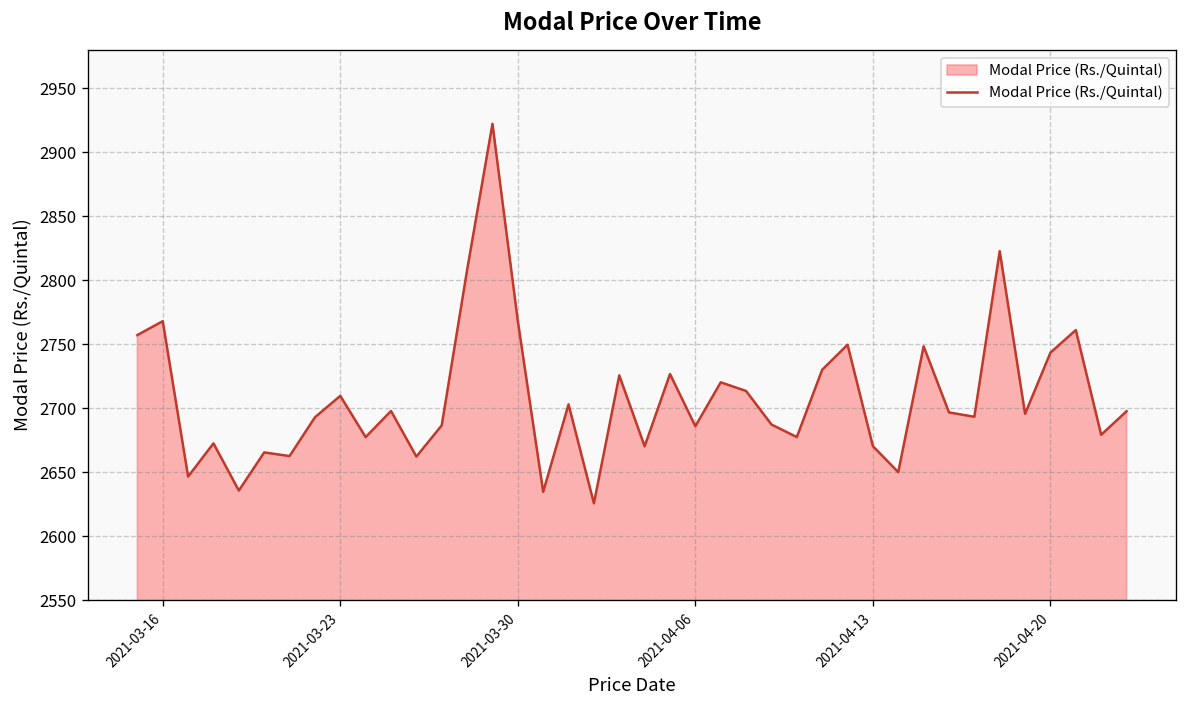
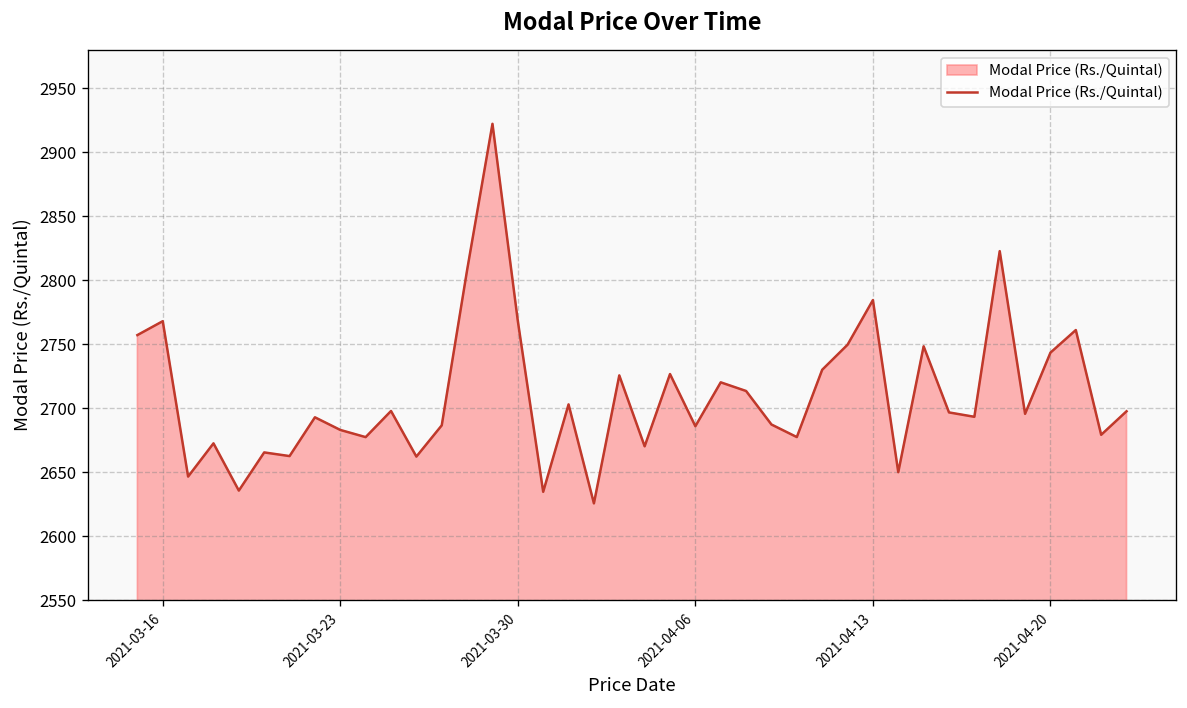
  {
    "2021-03-16": 2768,
-   "2021-03-23": 2710,
+   "2021-03-23": 2683,
    "2021-03-30": 2768,
    "2021-04-06": 2686,
-   "2021-04-13": 2670,
+   "2021-04-13": 2785,
    "2021-04-20": 2743
  }
